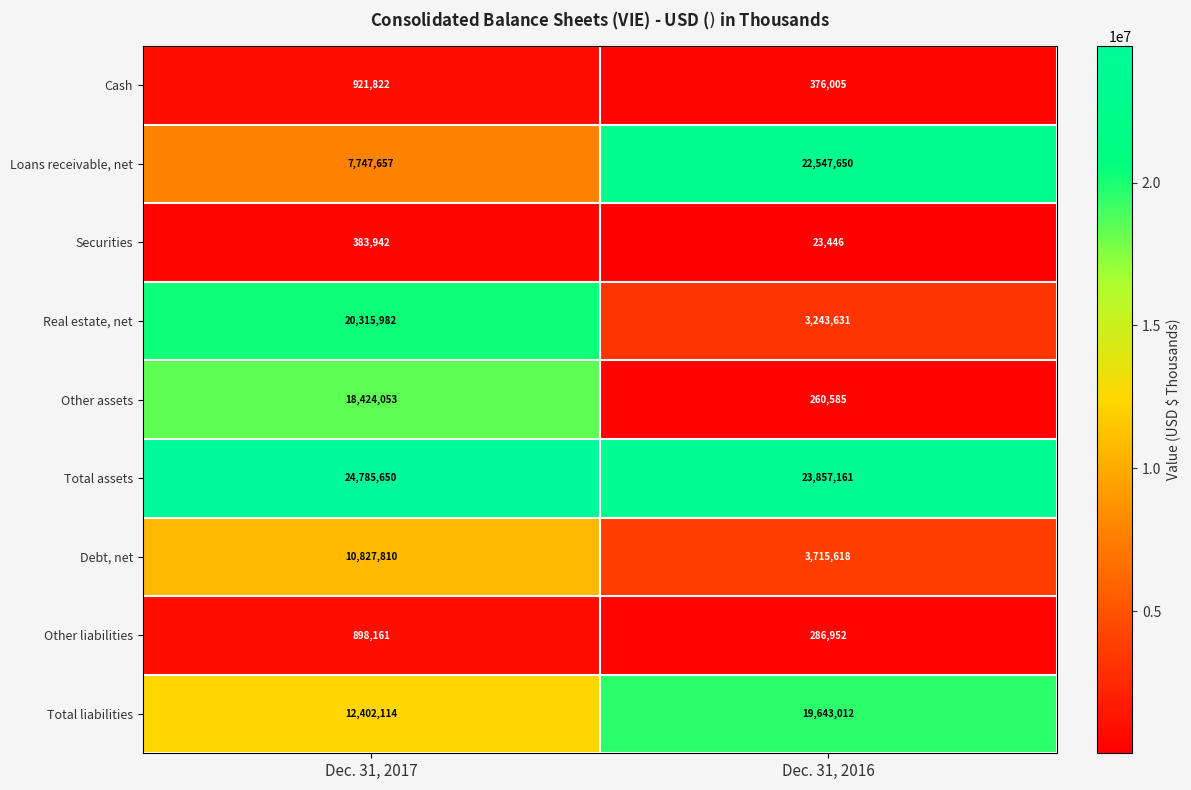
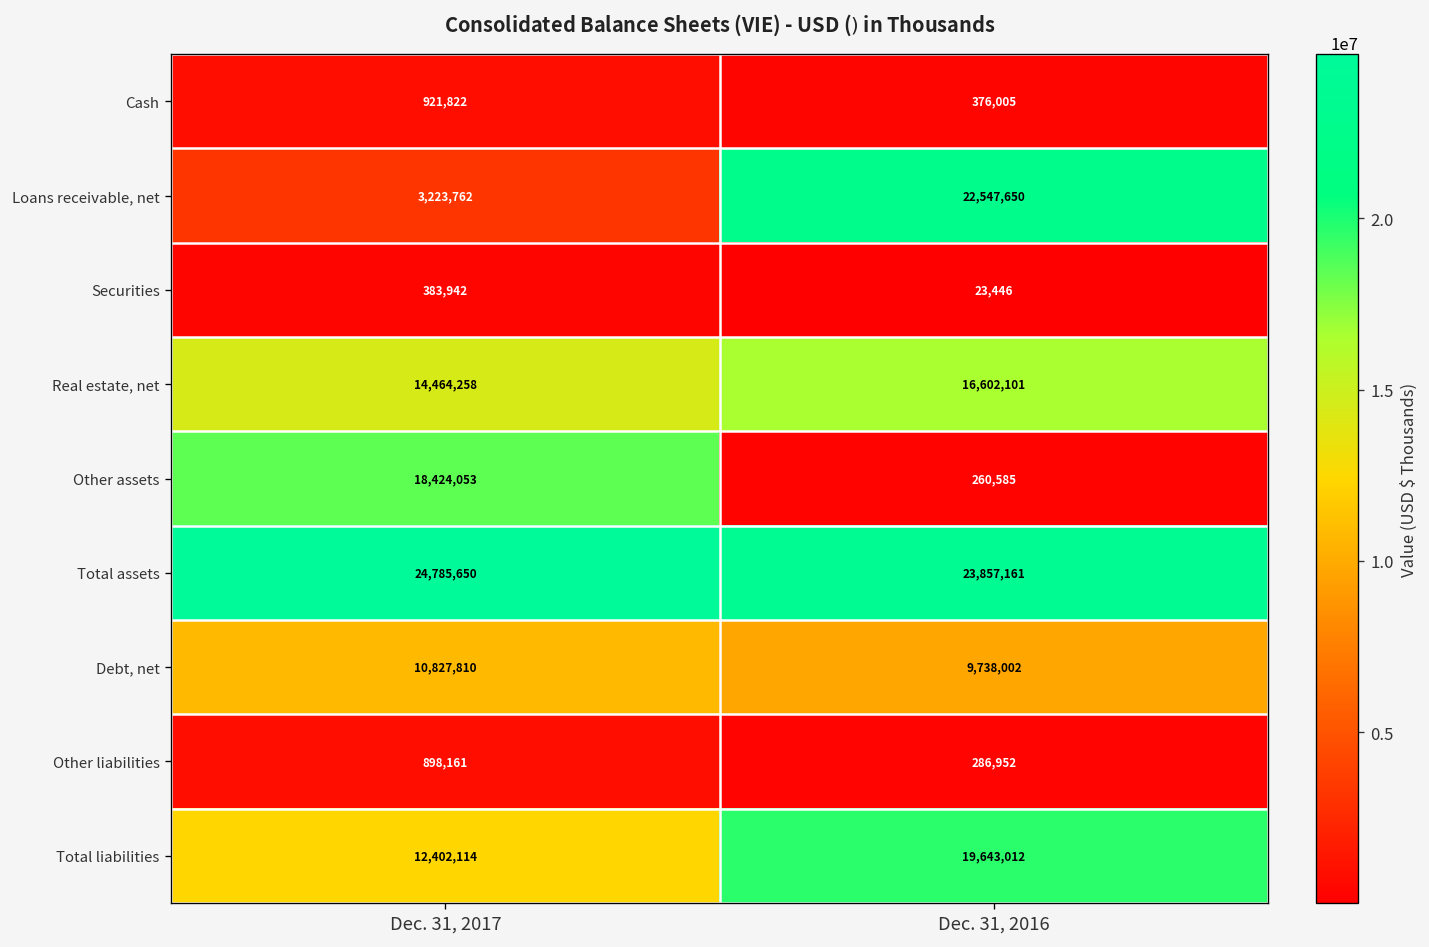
  {
    "Cash": {
      "Dec. 31, 2017": "921,822",
      "Dec. 31, 2016": "376,005"
    },
    "Loans receivable, net": {
-     "Dec. 31, 2017": "7,747,657",
+     "Dec. 31, 2017": "3,223,762",
      "Dec. 31, 2016": "22,547,650"
    },
    "Securities": {
      "Dec. 31, 2017": "383,942",
      "Dec. 31, 2016": "23,446"
    },
    "Real estate, net": {
-     "Dec. 31, 2017": "20,315,982",
-     "Dec. 31, 2016": "3,243,631"
+     "Dec. 31, 2017": "14,464,258",
+     "Dec. 31, 2016": "16,602,101"
    },
    "Other assets": {
      "Dec. 31, 2017": "18,424,053",
      "Dec. 31, 2016": "260,585"
    },
    "Total assets": {
      "Dec. 31, 2017": "24,785,650",
      "Dec. 31, 2016": "23,857,161"
    },
    "Debt, net": {
      "Dec. 31, 2017": "10,827,810",
-     "Dec. 31, 2016": "3,715,618"
+     "Dec. 31, 2016": "9,738,002"
    },
    "Other liabilities": {
      "Dec. 31, 2017": "898,161",
      "Dec. 31, 2016": "286,952"
    },
    "Total liabilities": {
      "Dec. 31, 2017": "12,402,114",
      "Dec. 31, 2016": "19,643,012"
    }
  }
